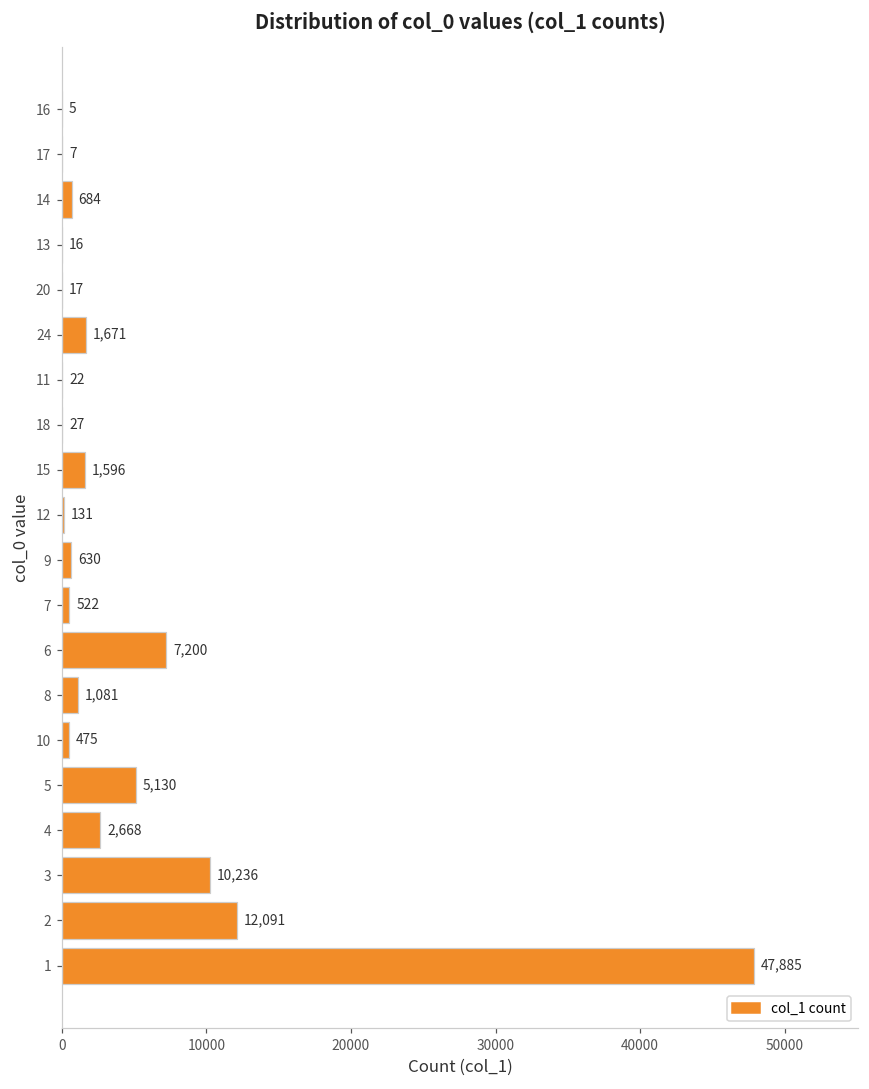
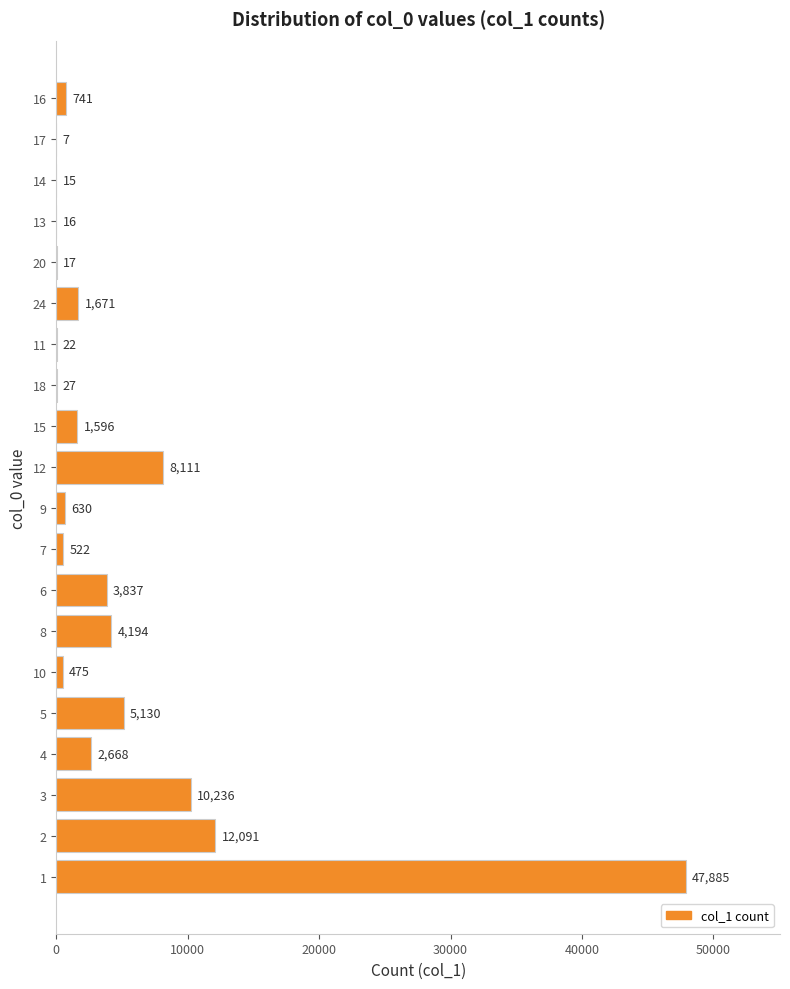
  {
-   "16": "5",
+   "16": "741",
    "17": "7",
-   "14": "684",
+   "14": "15",
    "13": "16",
    "20": "17",
    "24": "1,671",
    "11": "22",
    "18": "27",
    "15": "1,596",
-   "12": "131",
+   "12": "8,111",
    "9": "630",
    "7": "522",
-   "6": "7,200",
-   "8": "1,081",
+   "6": "3,837",
+   "8": "4,194",
    "10": "475",
    "5": "5,130",
    "4": "2,668",
    "3": "10,236",
    "2": "12,091",
    "1": "47,885"
  }
